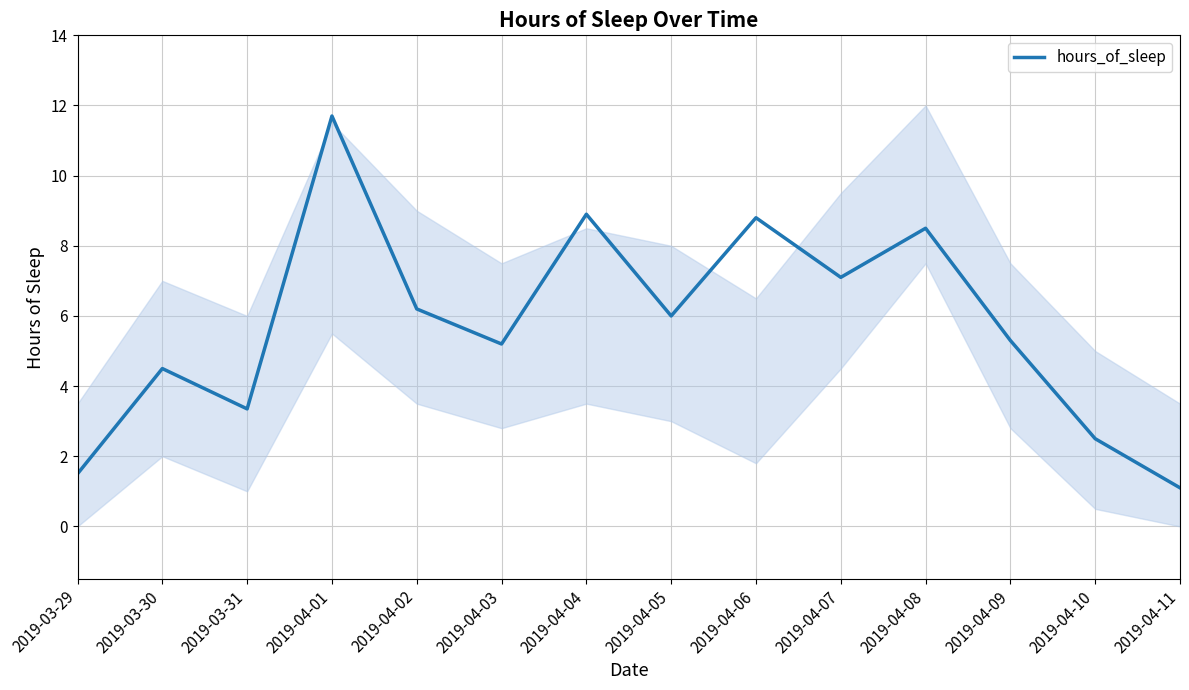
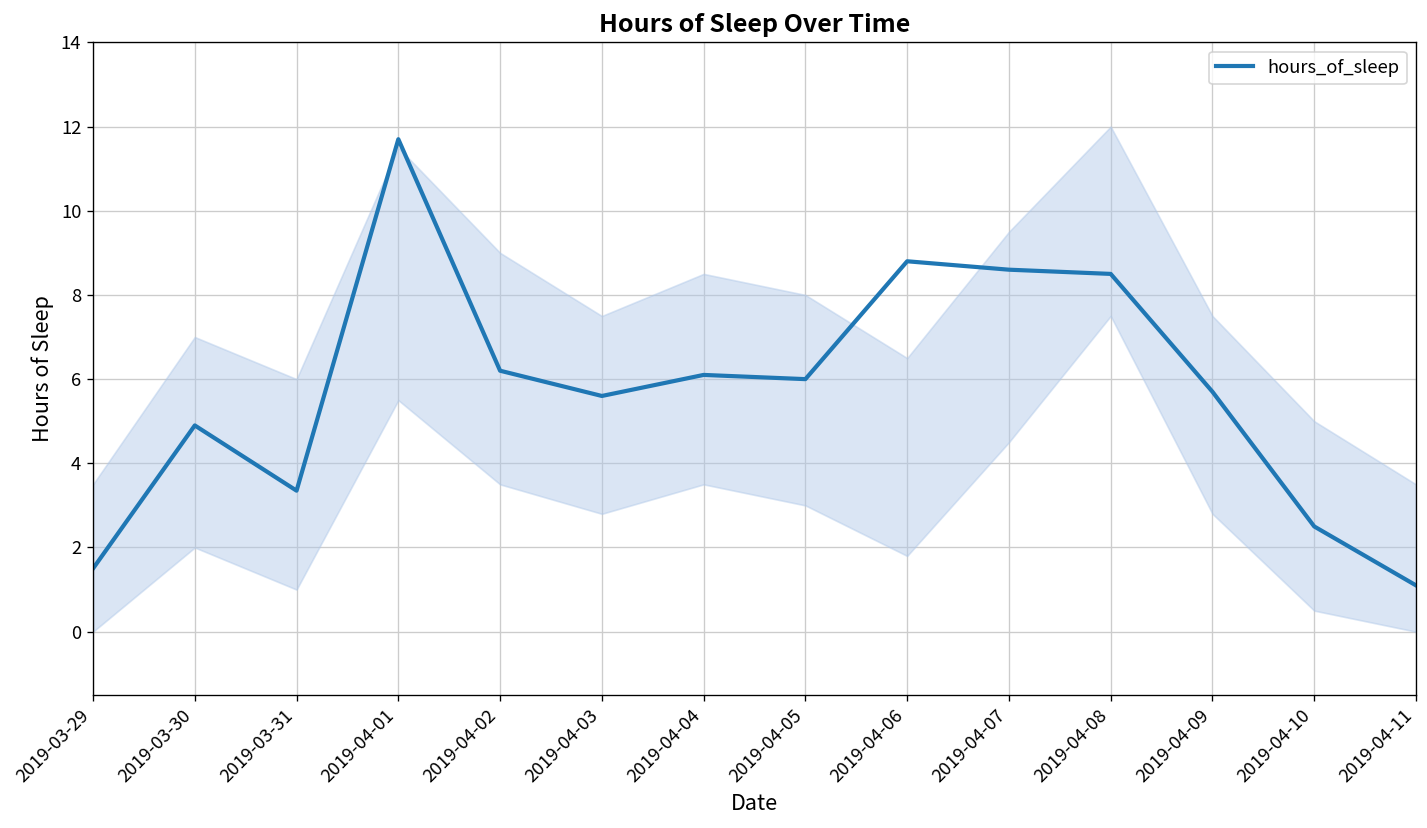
  {
    "hours_of_sleep": {
      "2019-03-29": 1.5,
-     "2019-03-30": 4.5,
+     "2019-03-30": 4.9,
      "2019-03-31": 3.4,
      "2019-04-01": 11.7,
      "2019-04-02": 6.2,
-     "2019-04-03": 5.2,
-     "2019-04-04": 8.9,
+     "2019-04-03": 5.6,
+     "2019-04-04": 6.1,
      "2019-04-05": 6.0,
      "2019-04-06": 8.8,
-     "2019-04-07": 7.1,
+     "2019-04-07": 8.6,
      "2019-04-08": 8.5,
-     "2019-04-09": 5.3,
+     "2019-04-09": 5.7,
      "2019-04-10": 2.5,
      "2019-04-11": 1.1
    }
  }
